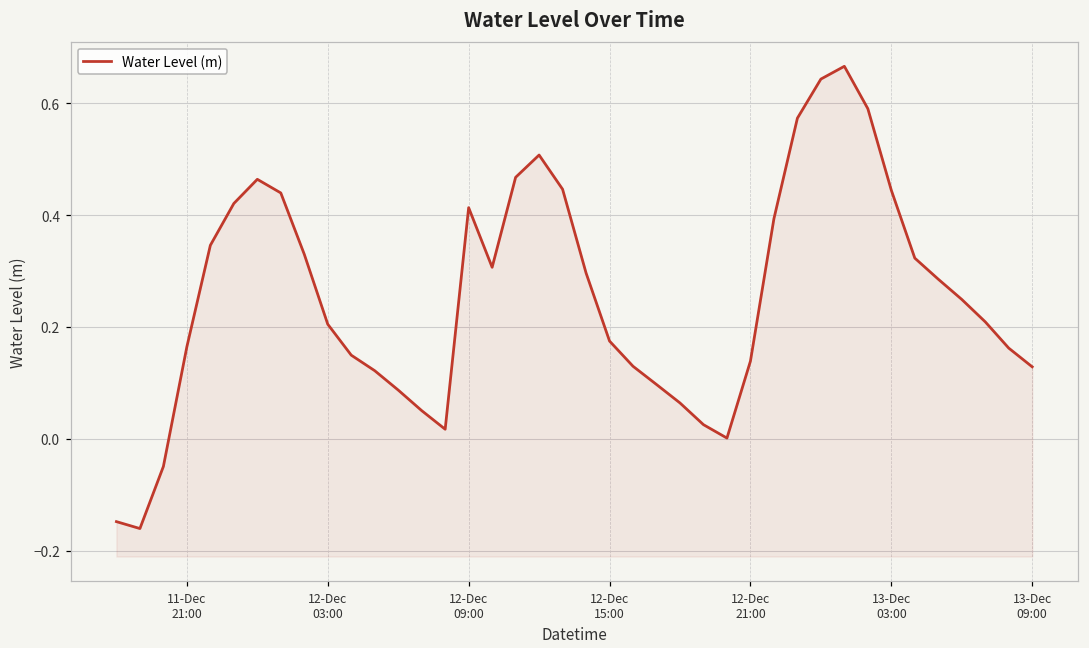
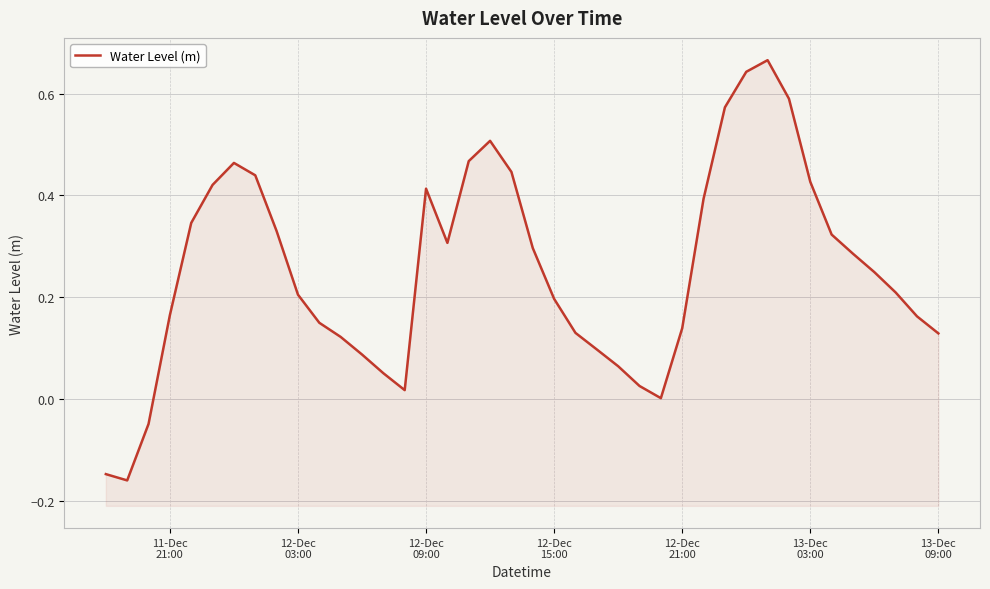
  {
    "11-Dec 21:00": 0.16,
    "12-Dec 03:00": 0.20,
    "12-Dec 09:00": 0.41,
-   "12-Dec 15:00": 0.17,
+   "12-Dec 15:00": 0.20,
    "12-Dec 21:00": 0.14,
-   "13-Dec 03:00": 0.44,
+   "13-Dec 03:00": 0.43,
    "13-Dec 09:00": 0.13
  }
